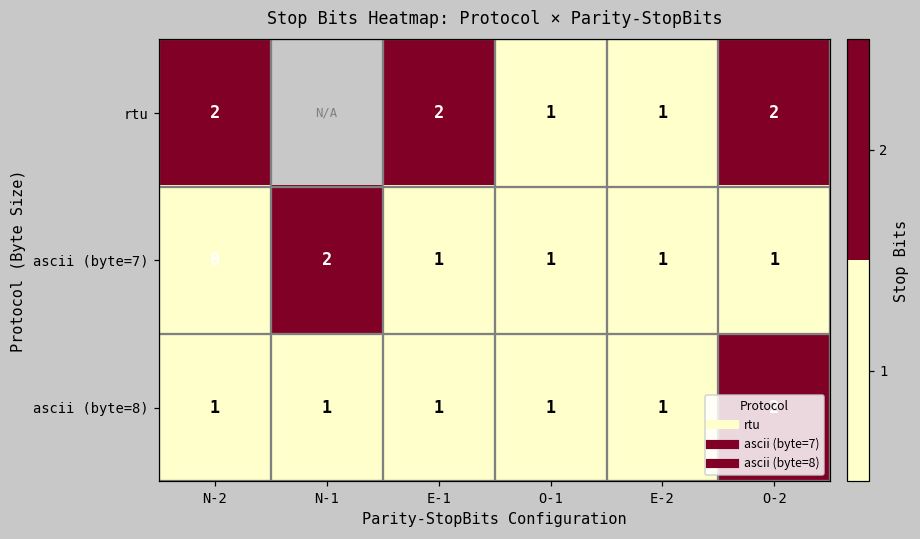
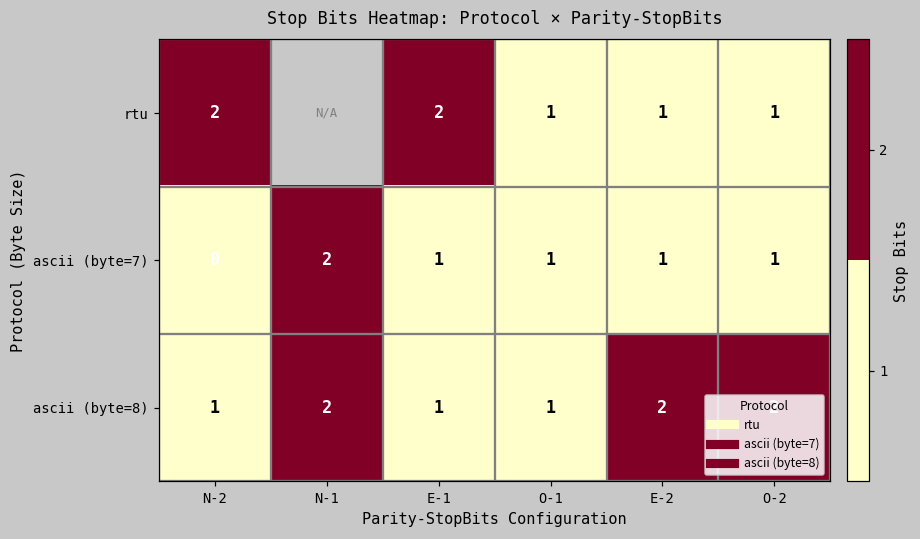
  {
    "rtu": {
      "N-2": 2,
      "E-1": 2,
      "O-1": 1,
      "E-2": 1,
-     "O-2": 2
+     "O-2": 1
    },
    "ascii (byte=7)": {
      "N-2": 0,
      "N-1": 2,
      "E-1": 1,
      "O-1": 1,
      "E-2": 1,
      "O-2": 1
    },
    "ascii (byte=8)": {
      "N-2": 1,
-     "N-1": 1,
+     "N-1": 2,
      "E-1": 1,
      "O-1": 1,
-     "E-2": 1
+     "E-2": 2
    }
  }
